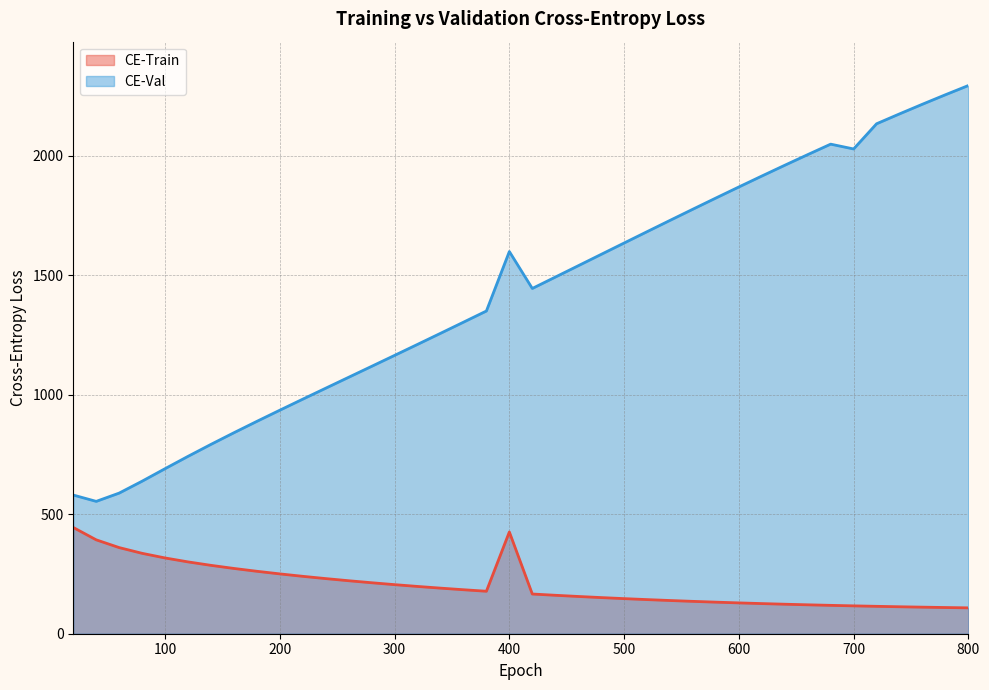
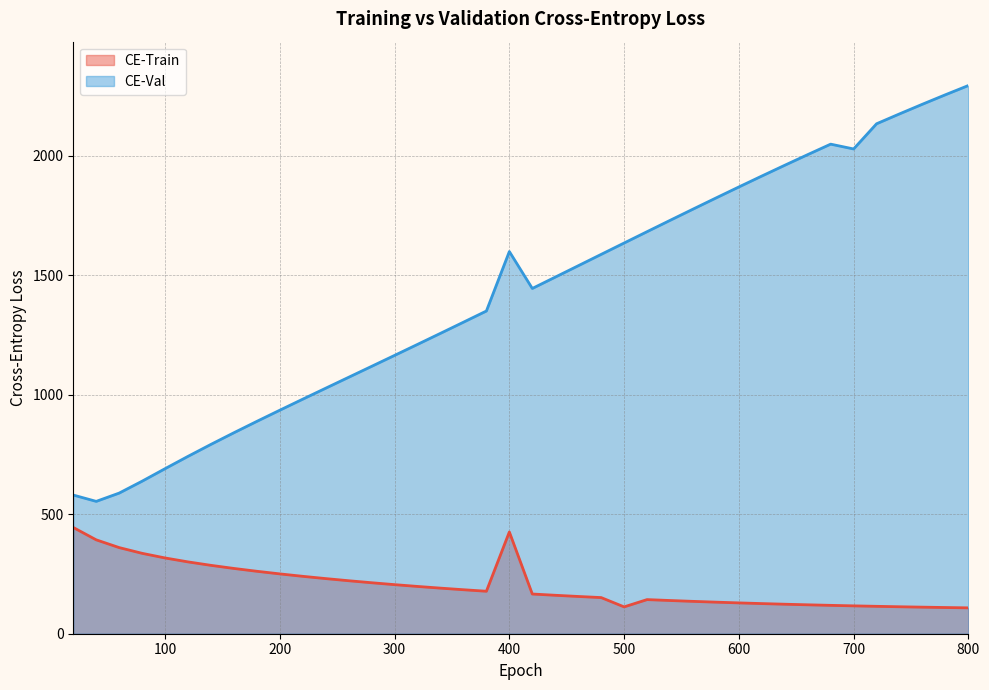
  {
    "CE-Train": {
      "100": 320,
      "200": 250,
      "300": 210,
      "400": 430,
-     "500": 150,
+     "500": 110,
      "600": 130,
      "700": 120,
      "800": 110
    },
    "CE-Val": {
      "100": 690,
      "200": 940,
      "300": 1170,
      "400": 1600,
      "500": 1640,
      "600": 1870,
      "700": 2030,
      "800": 2290
    }
  }
